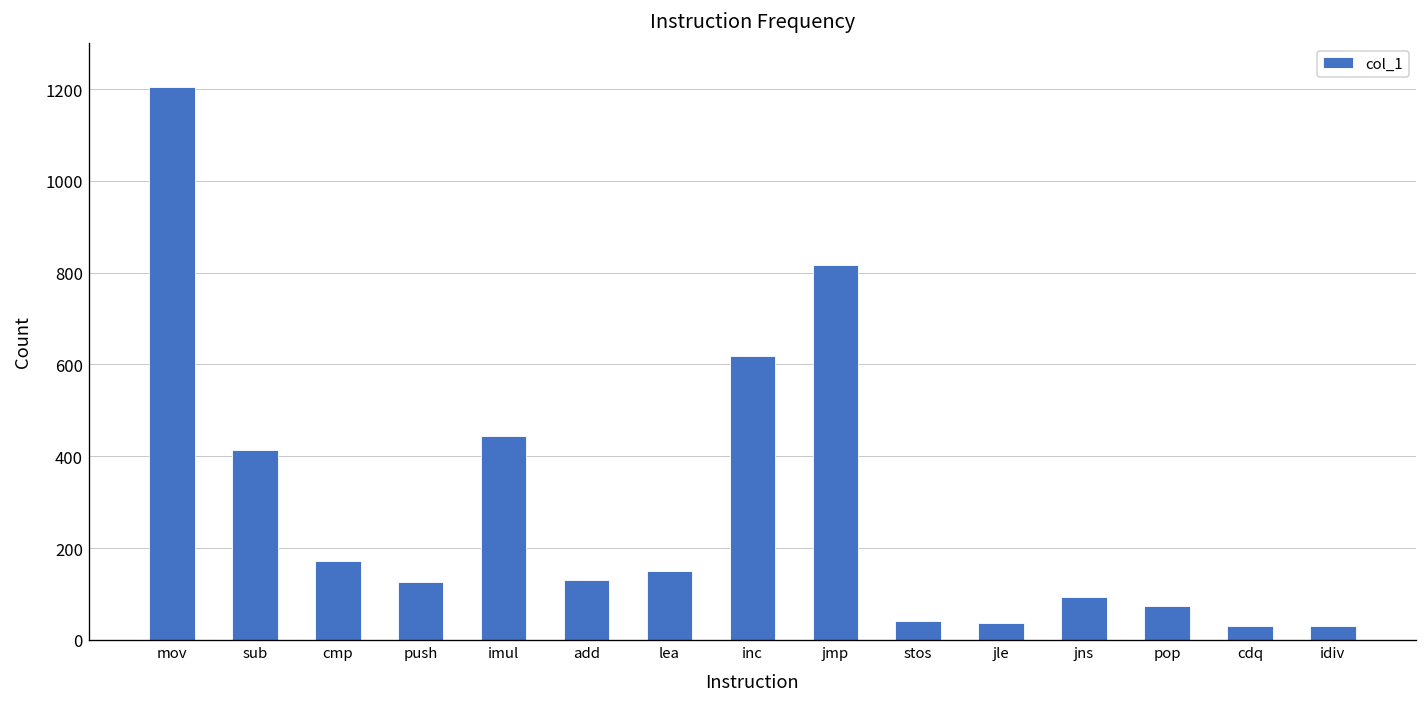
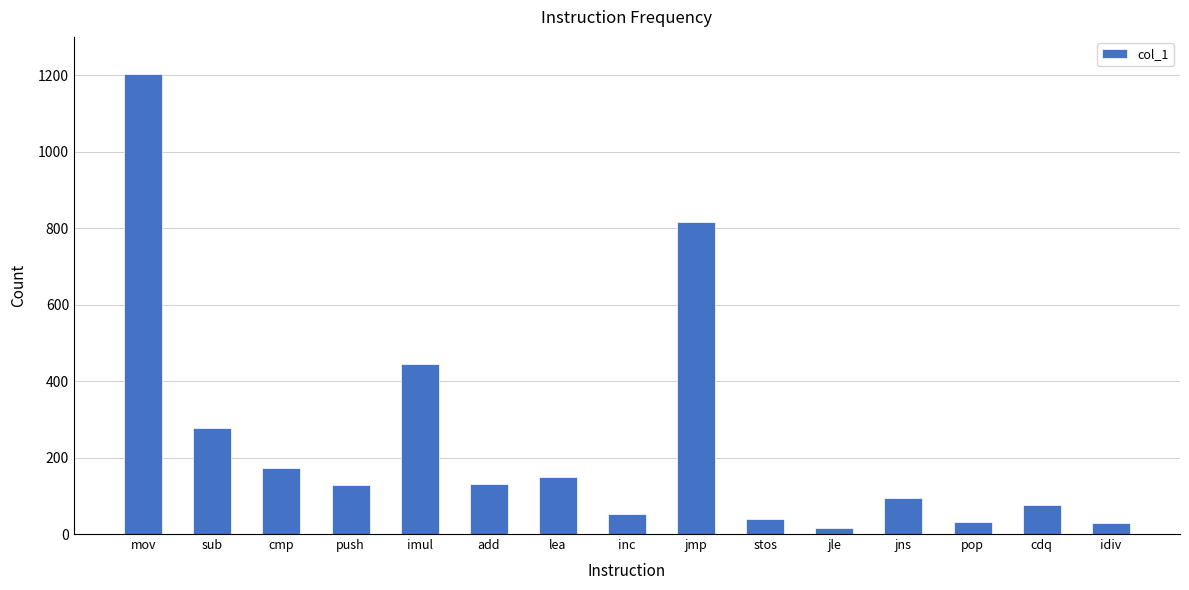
  {
    "mov": 1200,
-   "sub": 410,
+   "sub": 280,
    "cmp": 170,
    "push": 130,
    "imul": 450,
    "add": 130,
    "lea": 150,
-   "inc": 620,
+   "inc": 50,
    "jmp": 820,
    "stos": 40,
-   "jle": 40,
+   "jle": 20,
    "jns": 90,
-   "pop": 70,
-   "cdq": 30,
+   "pop": 30,
+   "cdq": 80,
    "idiv": 30
  }
